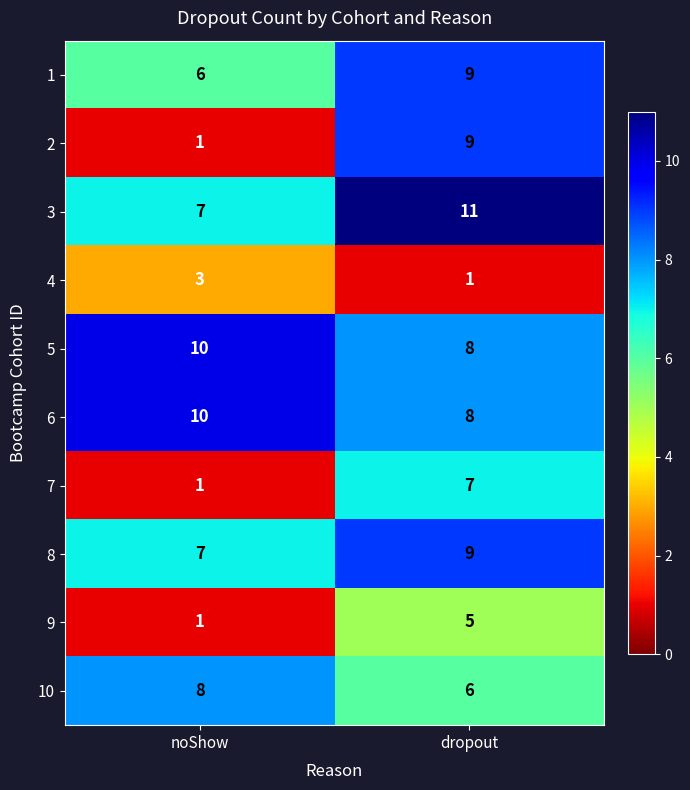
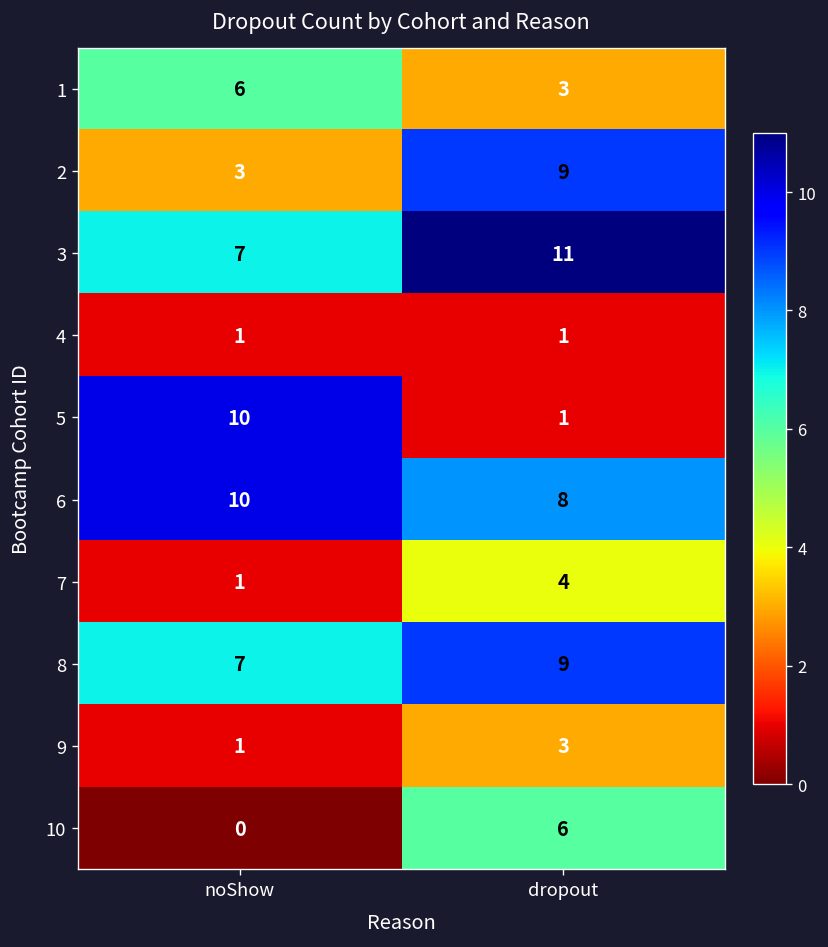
  {
    "1": {
      "noShow": 6,
-     "dropout": 9
+     "dropout": 3
    },
    "2": {
-     "noShow": 1,
+     "noShow": 3,
      "dropout": 9
    },
    "3": {
      "noShow": 7,
      "dropout": 11
    },
    "4": {
-     "noShow": 3,
+     "noShow": 1,
      "dropout": 1
    },
    "5": {
      "noShow": 10,
-     "dropout": 8
+     "dropout": 1
    },
    "6": {
      "noShow": 10,
      "dropout": 8
    },
    "7": {
      "noShow": 1,
-     "dropout": 7
+     "dropout": 4
    },
    "8": {
      "noShow": 7,
      "dropout": 9
    },
    "9": {
      "noShow": 1,
-     "dropout": 5
+     "dropout": 3
    },
    "10": {
-     "noShow": 8,
+     "noShow": 0,
      "dropout": 6
    }
  }
